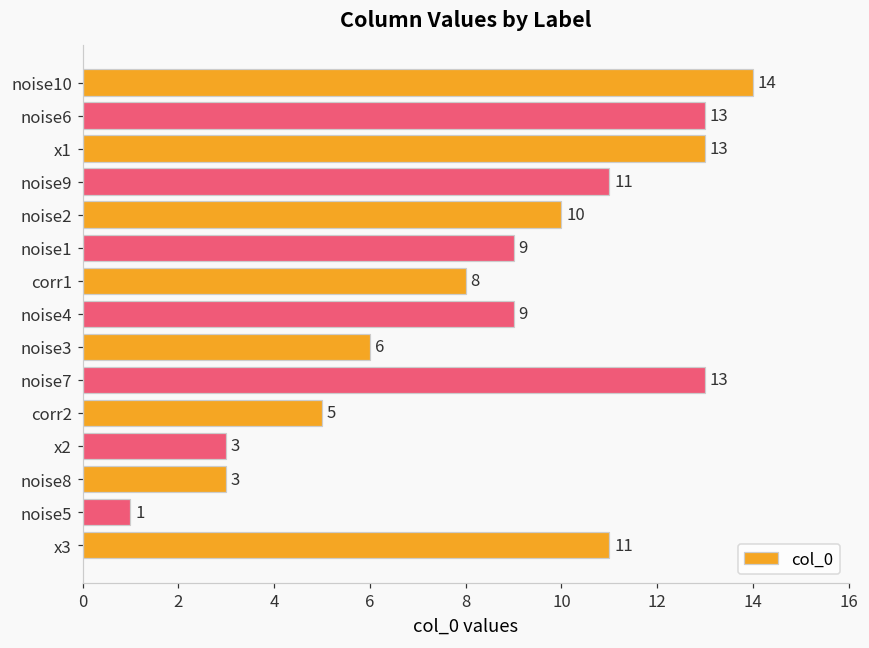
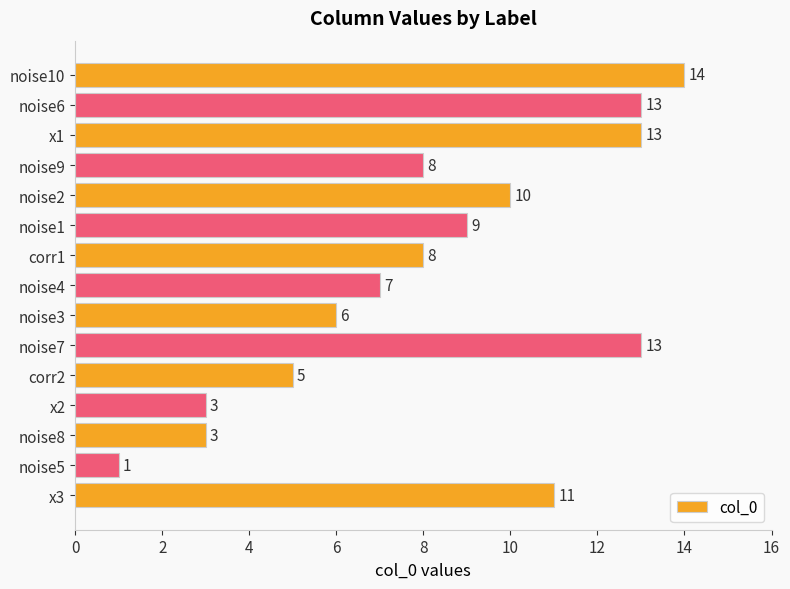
  {
    "noise10": 14,
    "noise6": 13,
    "x1": 13,
-   "noise9": 11,
+   "noise9": 8,
    "noise2": 10,
    "noise1": 9,
    "corr1": 8,
-   "noise4": 9,
+   "noise4": 7,
    "noise3": 6,
    "noise7": 13,
    "corr2": 5,
    "x2": 3,
    "noise8": 3,
    "noise5": 1,
    "x3": 11
  }
